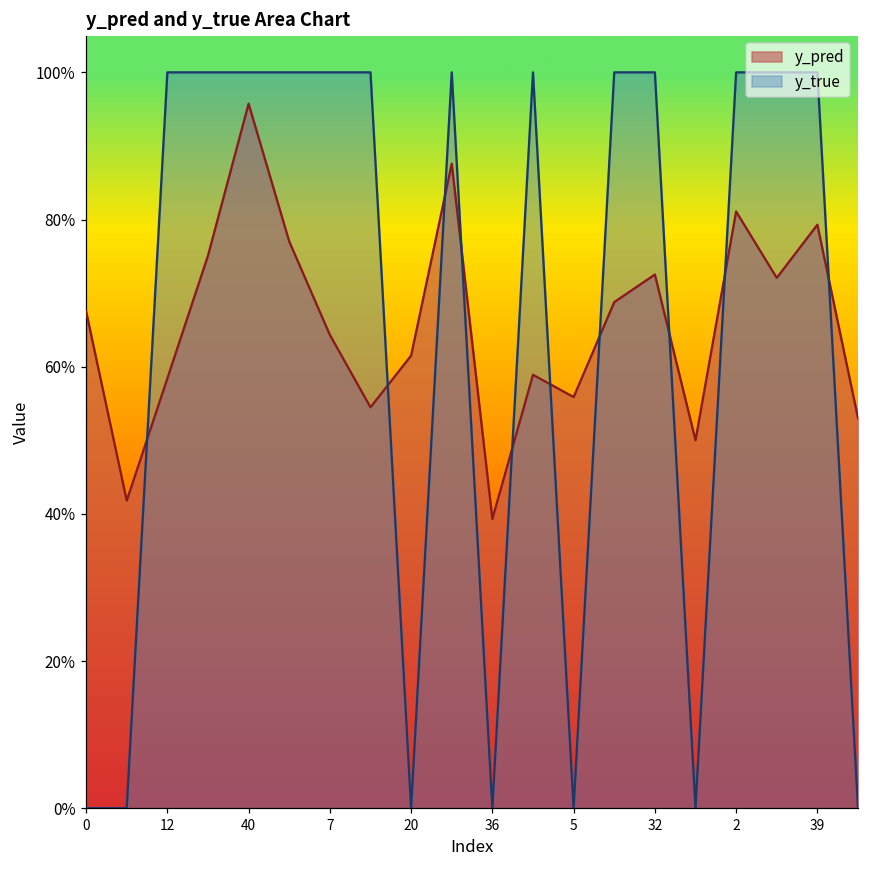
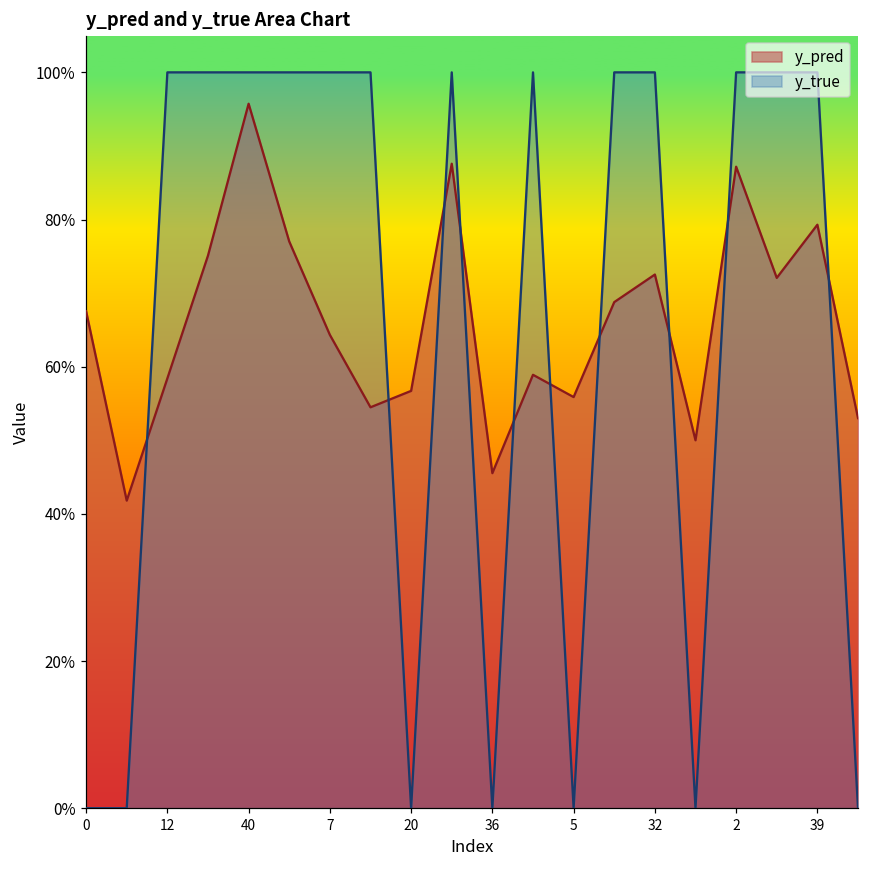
  {
    "y_pred": {
      "0": "68%",
      "12": "58%",
      "40": "96%",
-     "20": "62%",
-     "36": "39%",
+     "20": "57%",
+     "36": "46%",
      "32": "73%",
-     "2": "81%",
+     "2": "87%",
      "39": "79%"
    },
    "y_true": {
      "0": "0%",
      "12": "100%",
      "40": "100%",
      "20": "0%",
      "36": "0%",
      "32": "100%",
      "2": "100%"
    }
  }
